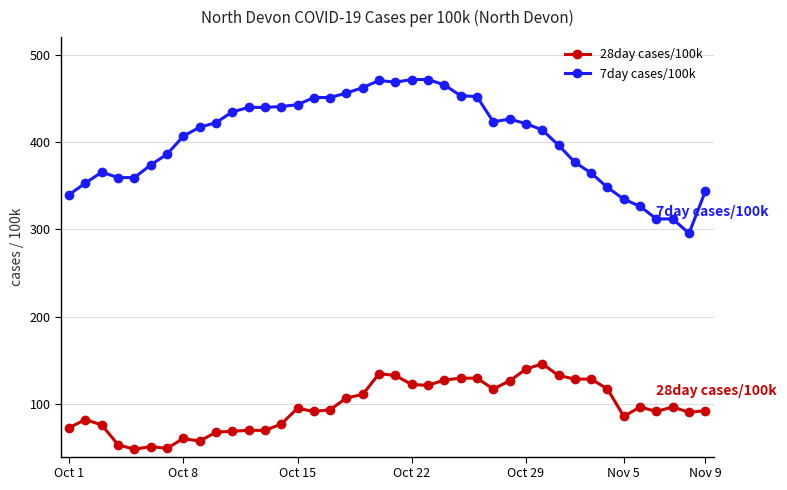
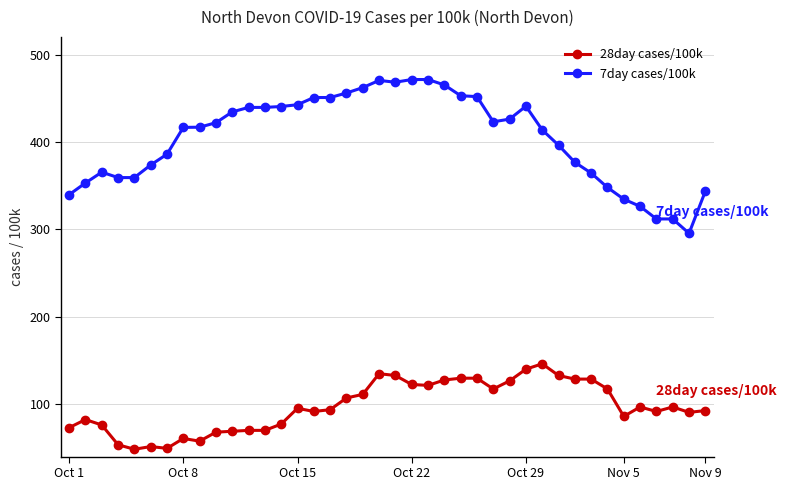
  {
    "28day cases/100k": {
      "Oct 1": 70,
      "Oct 8": 60,
      "Oct 15": 100,
      "Oct 22": 120,
      "Oct 29": 140,
      "Nov 5": 90,
      "Nov 9": 90
    },
    "7day cases/100k": {
      "Oct 1": 340,
-     "Oct 8": 410,
+     "Oct 8": 420,
      "Oct 15": 440,
      "Oct 22": 470,
-     "Oct 29": 420,
+     "Oct 29": 440,
      "Nov 5": 330,
      "Nov 9": 340
    }
  }
